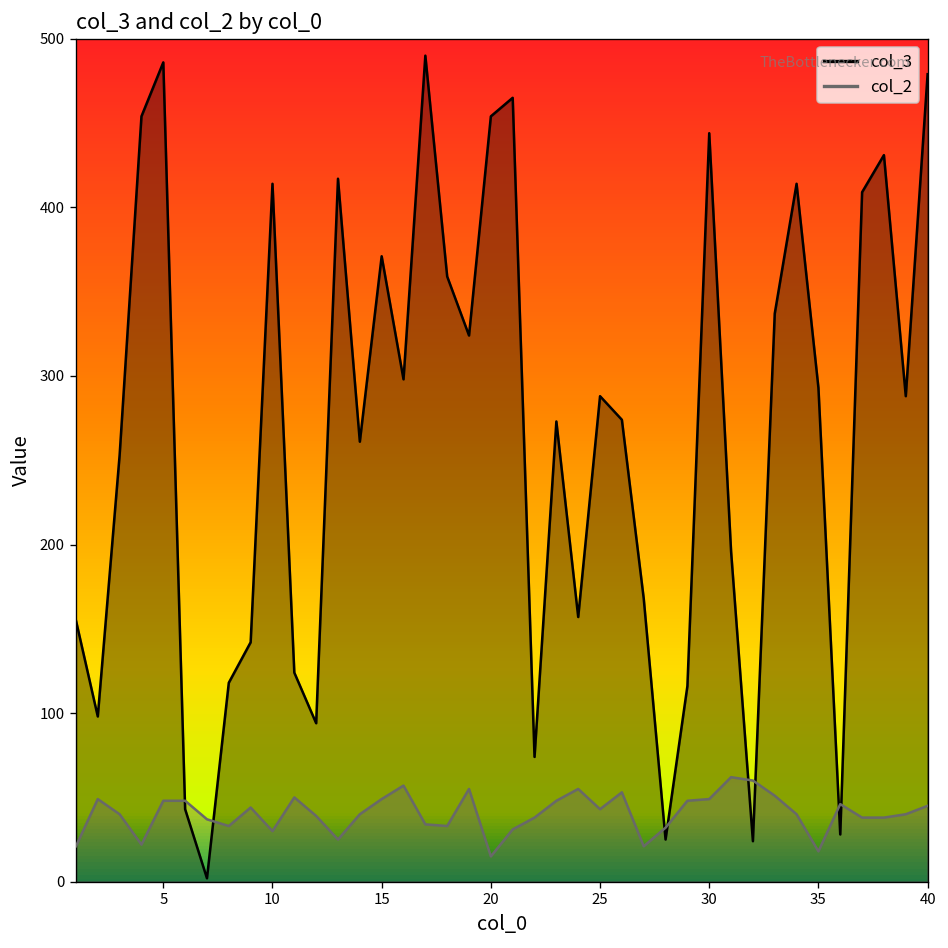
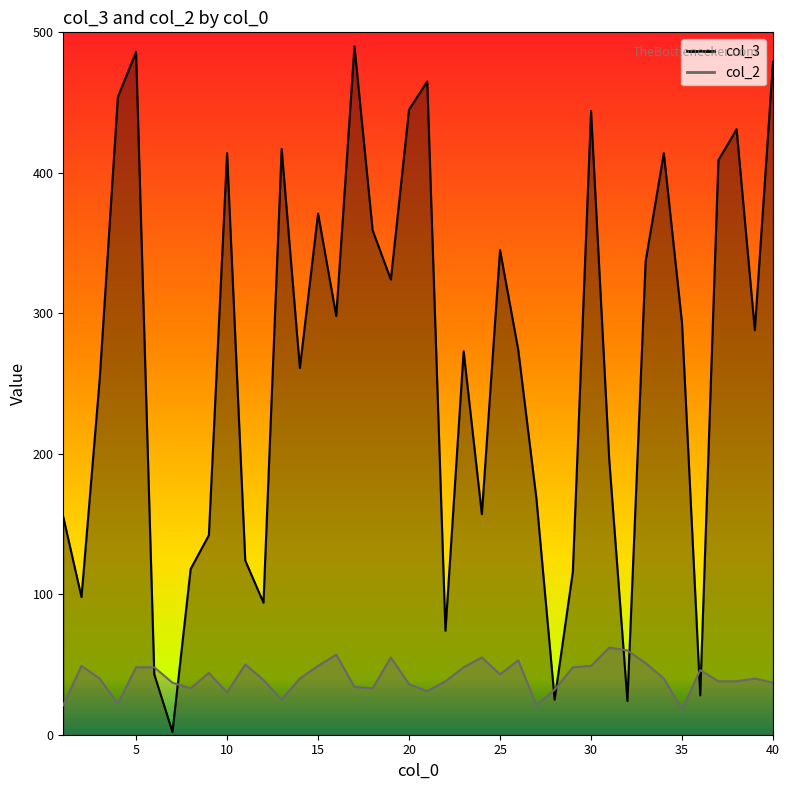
  {
    "col_3": {
      "5": 486,
      "10": 414,
      "15": 371,
-     "20": 454,
-     "25": 288,
+     "20": 445,
+     "25": 345,
      "30": 444,
      "35": 293,
      "40": 479
    },
    "col_2": {
      "5": 48,
      "10": 30,
      "15": 49,
-     "20": 15,
+     "20": 36,
      "25": 43,
      "30": 49,
      "35": 18,
-     "40": 45
+     "40": 37
    }
  }
